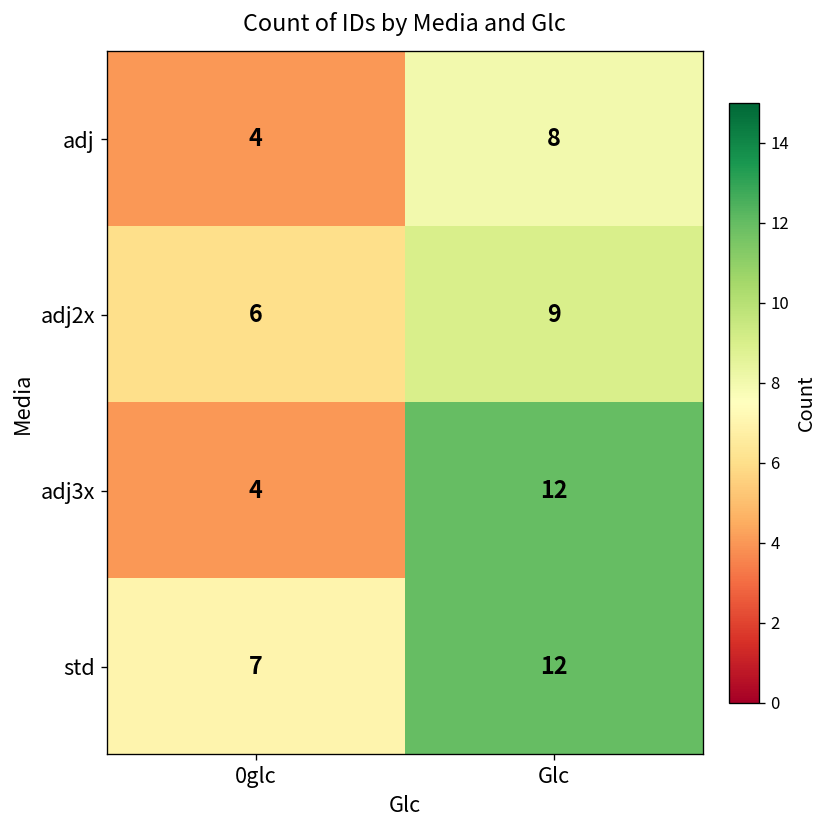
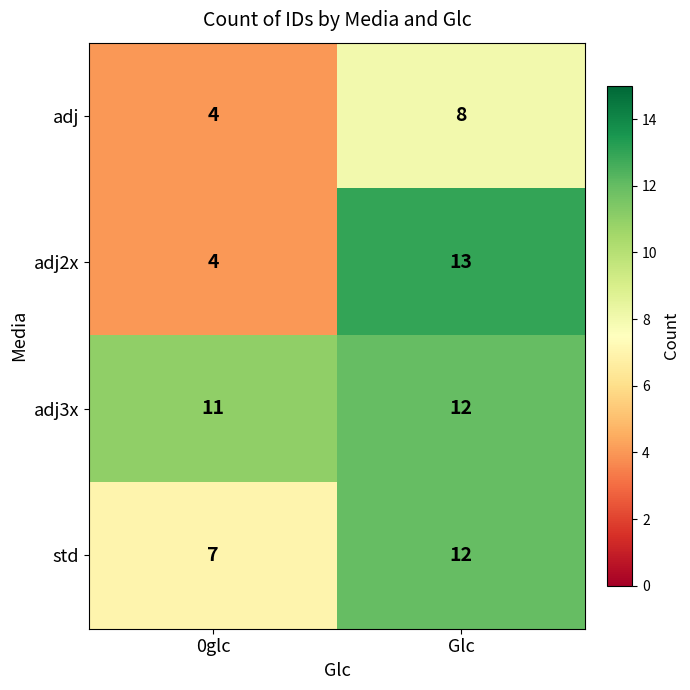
  {
    "adj": {
      "0glc": 4,
      "Glc": 8
    },
    "adj2x": {
-     "0glc": 6,
-     "Glc": 9
+     "0glc": 4,
+     "Glc": 13
    },
    "adj3x": {
-     "0glc": 4,
+     "0glc": 11,
      "Glc": 12
    },
    "std": {
      "0glc": 7,
      "Glc": 12
    }
  }
